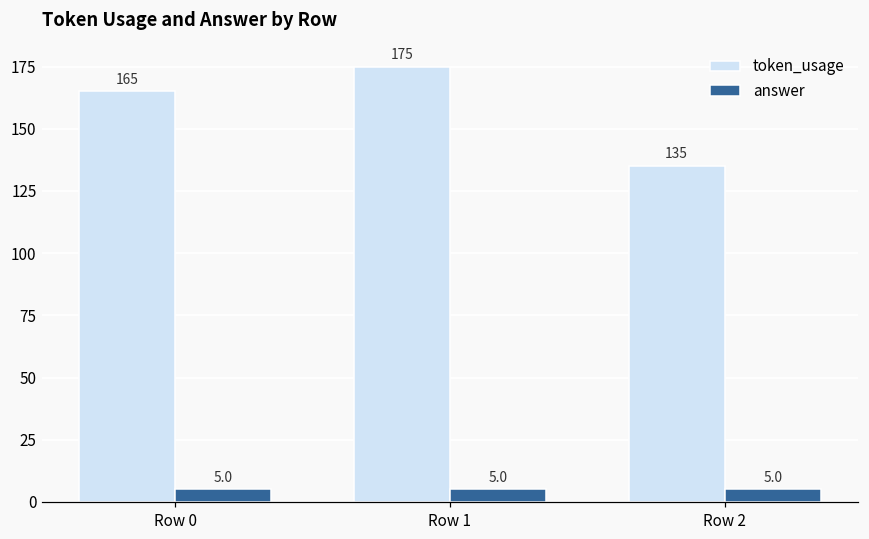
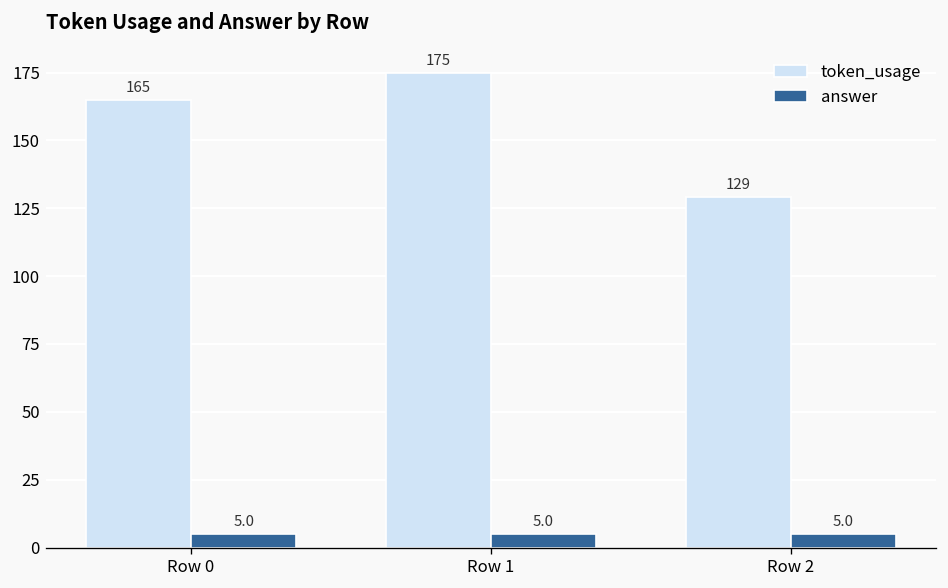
  {
    "token_usage": {
      "Row 0": 165,
      "Row 1": 175,
-     "Row 2": 135
+     "Row 2": 129
    },
    "answer": {
      "Row 0": 5.0,
      "Row 1": 5.0,
      "Row 2": 5.0
    }
  }
